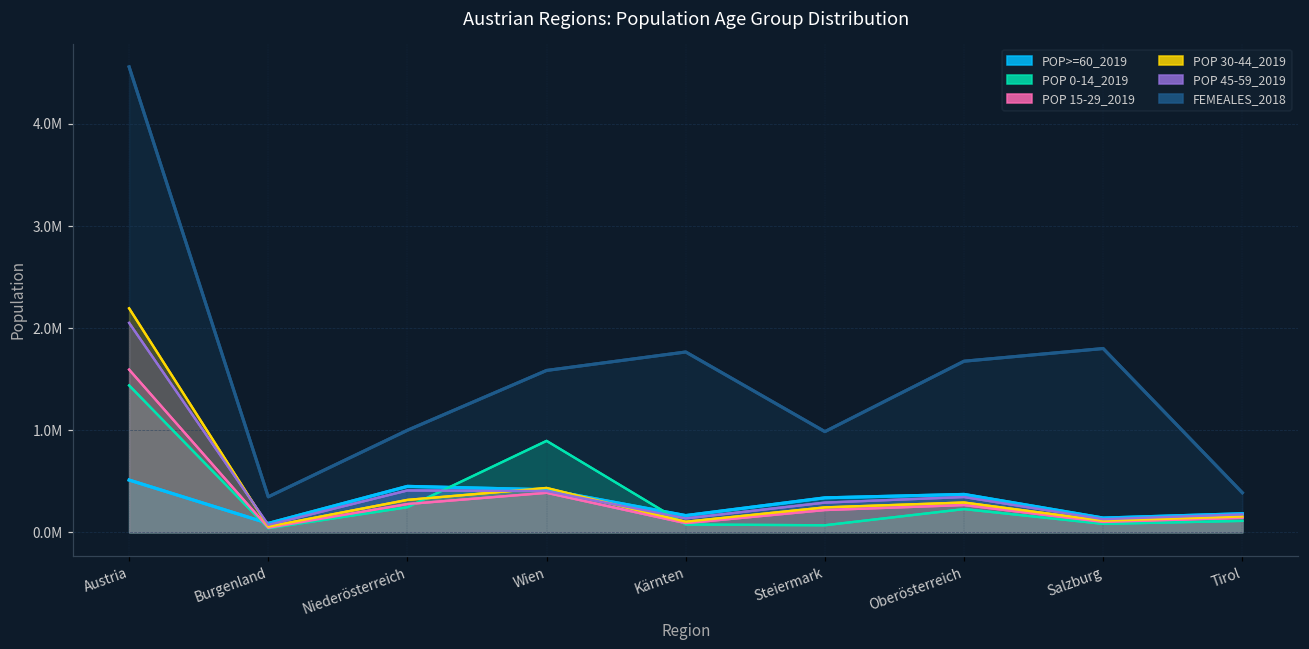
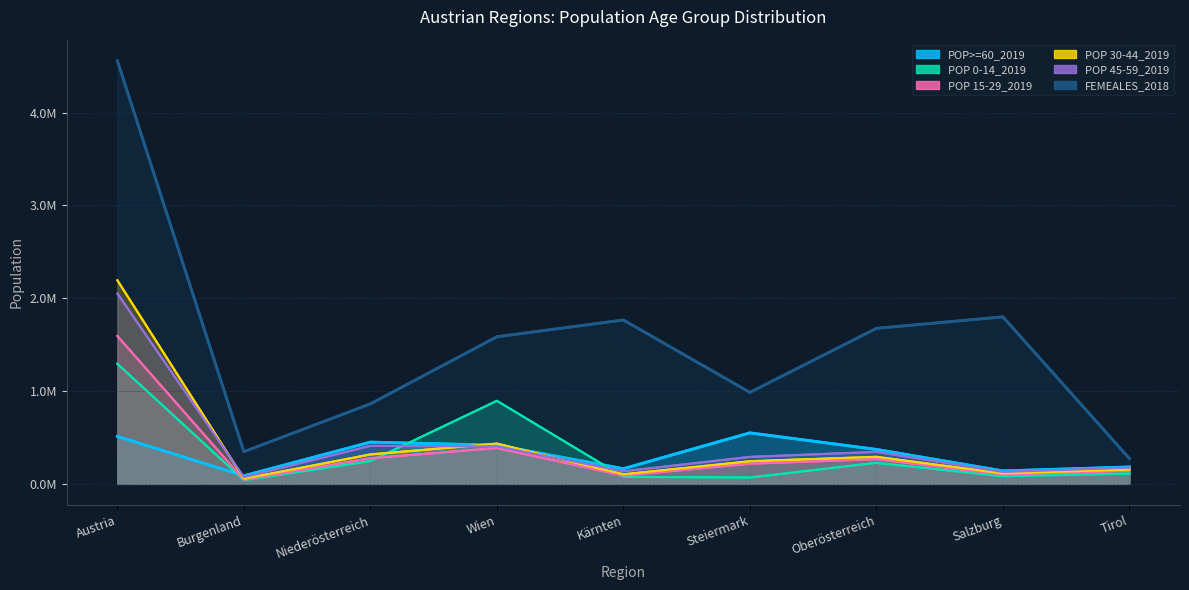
  {
    "POP>=60_2019": {
      "Austria": 500000,
      "Niederösterreich": 400000,
      "Kärnten": 200000,
-     "Steiermark": 300000
+     "Steiermark": 500000
    },
    "POP 0-14_2019": {
-     "Austria": 1400000,
+     "Austria": 1300000,
      "Niederösterreich": 200000,
      "Wien": 900000,
      "Steiermark": 100000,
      "Oberösterreich": 200000,
      "Tirol": 100000
    },
    "POP 30-44_2019": {
      "Austria": 2200000,
      "Niederösterreich": 300000
    },
    "FEMEALES_2018": {
      "Austria": 4600000,
      "Burgenland": 300000,
-     "Niederösterreich": 1000000,
+     "Niederösterreich": 900000,
      "Wien": 1600000,
      "Kärnten": 1800000,
      "Steiermark": 1000000,
      "Oberösterreich": 1700000,
      "Salzburg": 1800000,
-     "Tirol": 400000
+     "Tirol": 300000
    }
  }
